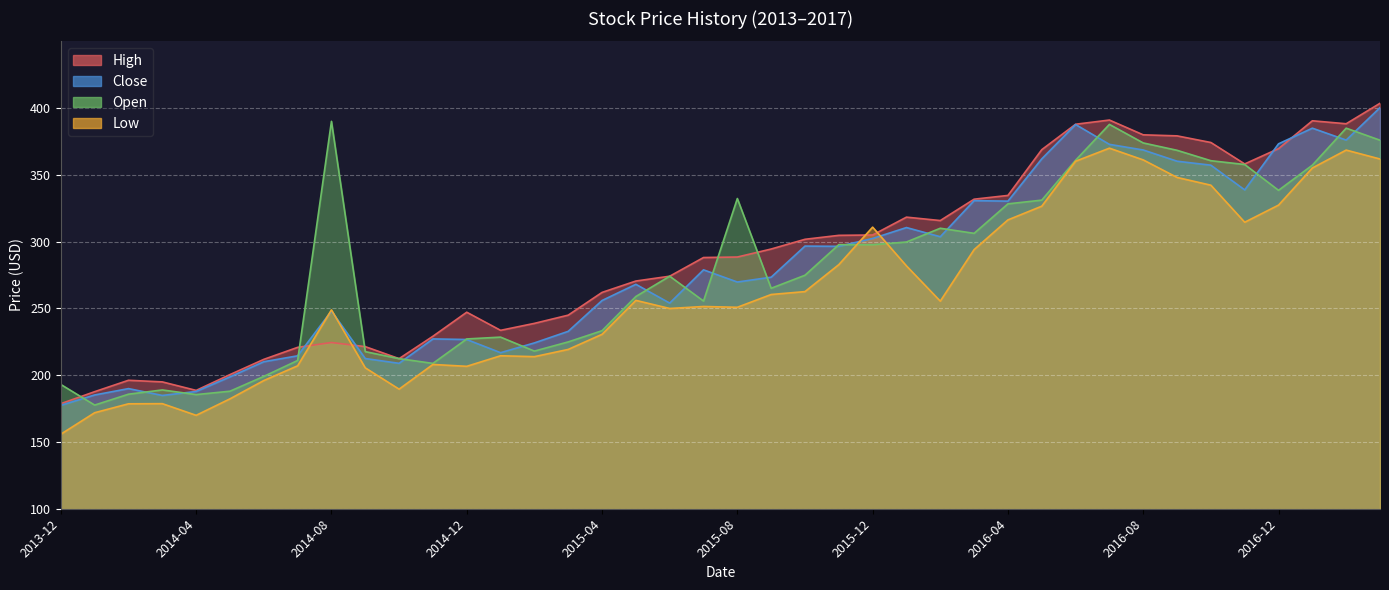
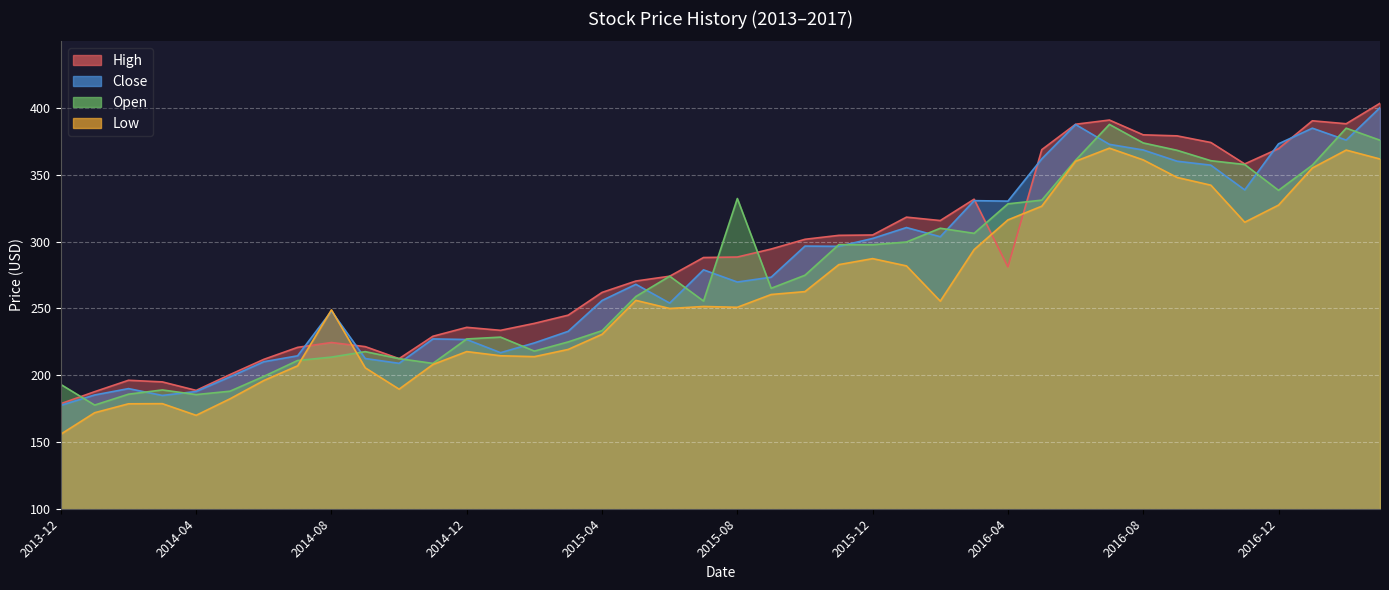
  {
    "High": {
      "2014-08": 224,
-     "2014-12": 247,
+     "2014-12": 236,
      "2015-04": 262,
      "2015-08": 289,
      "2015-12": 305,
-     "2016-04": 335,
+     "2016-04": 281,
      "2016-08": 380,
      "2016-12": 370
    },
    "Close": {
      "2015-04": 256,
      "2015-08": 270,
      "2015-12": 302,
      "2016-04": 330,
      "2016-08": 369,
      "2016-12": 373
    },
    "Open": {
      "2013-12": 193,
      "2014-04": 185,
-     "2014-08": 390,
+     "2014-08": 214,
      "2015-04": 233,
      "2015-08": 332,
      "2015-12": 298,
      "2016-04": 328,
      "2016-08": 374,
      "2016-12": 338
    },
    "Low": {
      "2013-12": 156,
      "2014-04": 170,
-     "2014-12": 207,
+     "2014-12": 218,
      "2015-04": 231,
      "2015-08": 251,
-     "2015-12": 311,
+     "2015-12": 287,
      "2016-04": 316,
      "2016-08": 361,
      "2016-12": 327
    }
  }
